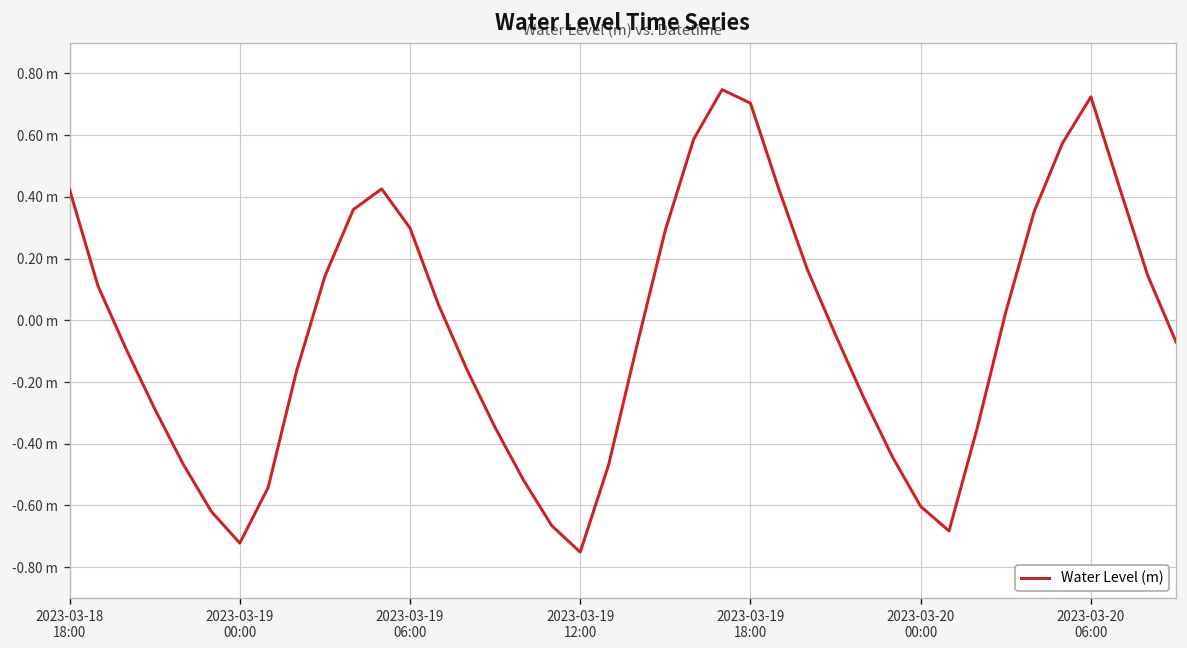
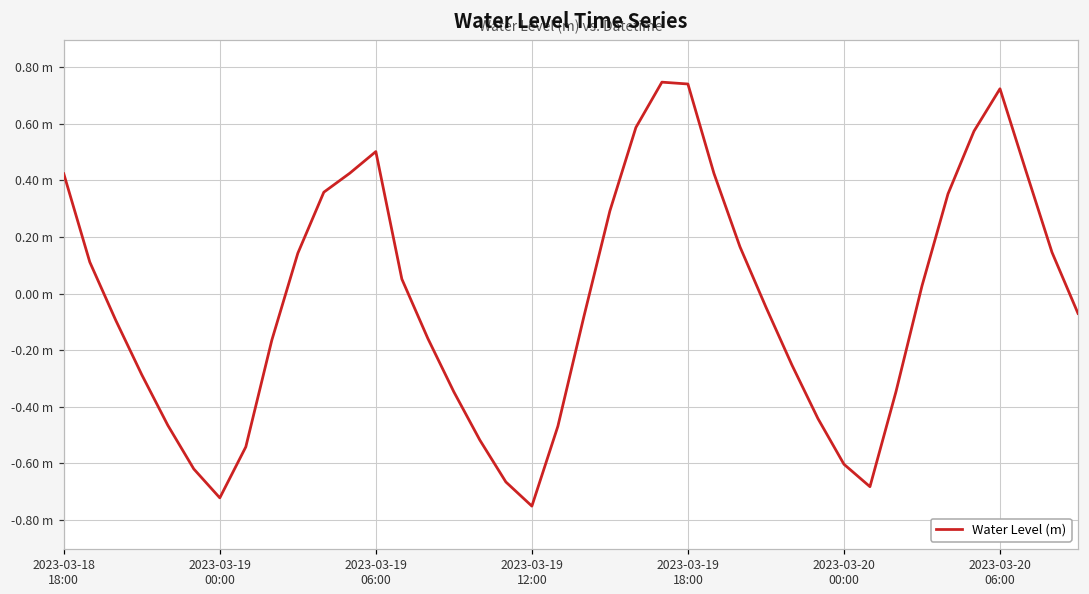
  {
    "2023-03-18 18:00": "0.42 m",
    "2023-03-19 00:00": "-0.72 m",
-   "2023-03-19 06:00": "0.30 m",
+   "2023-03-19 06:00": "0.50 m",
    "2023-03-19 12:00": "-0.75 m",
-   "2023-03-19 18:00": "0.70 m",
+   "2023-03-19 18:00": "0.74 m",
    "2023-03-20 00:00": "-0.60 m",
    "2023-03-20 06:00": "0.72 m"
  }
